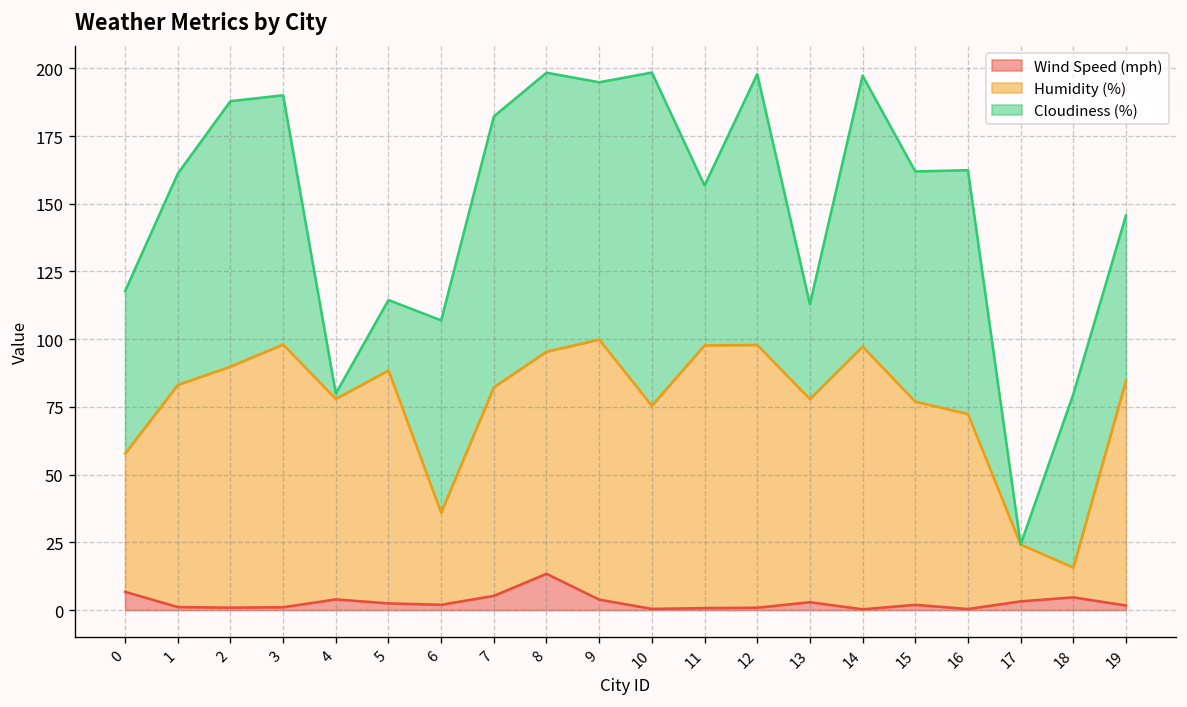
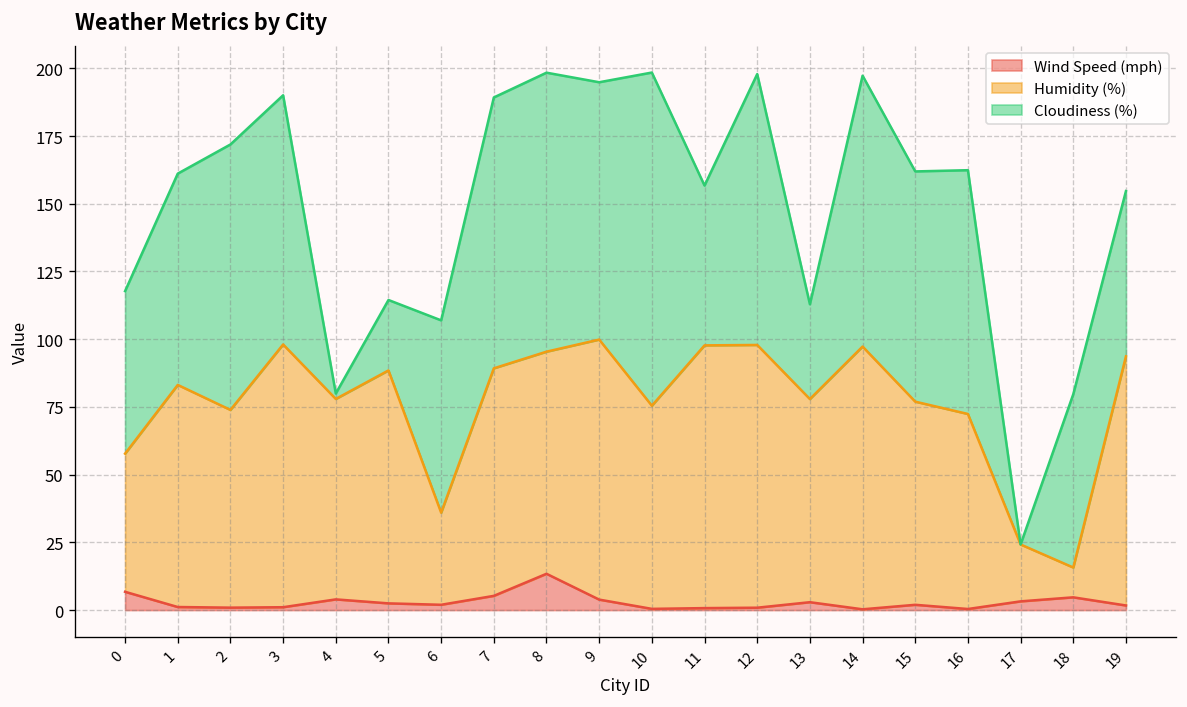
  {
    "Wind Speed (mph)": {
      "0": 7,
      "1": 1,
      "2": 1,
      "3": 1,
      "4": 4,
      "5": 2,
      "6": 2,
      "7": 5,
      "8": 13,
      "9": 4,
      "10": 0,
      "11": 1,
      "12": 1,
      "13": 3,
      "14": 0,
      "15": 2,
      "16": 0,
      "17": 3,
      "18": 5,
      "19": 2
    },
    "Humidity (%)": {
      "0": 51,
      "1": 82,
-     "2": 89,
+     "2": 73,
      "3": 97,
      "4": 74,
      "5": 86,
      "6": 34,
-     "7": 77,
+     "7": 84,
      "8": 82,
      "9": 96,
      "10": 75,
      "11": 97,
      "12": 97,
      "13": 75,
      "14": 97,
      "15": 75,
      "16": 72,
      "18": 11,
-     "19": 83
+     "19": 92
    },
    "Cloudiness (%)": {
      "0": 60,
      "1": 78,
      "2": 98,
      "3": 92,
      "4": 2,
      "5": 26,
      "6": 71,
      "7": 100,
      "8": 103,
      "9": 95,
      "10": 123,
      "11": 59,
      "12": 100,
      "13": 35,
      "14": 100,
      "15": 85,
      "16": 90,
      "18": 64,
      "19": 61
    }
  }
